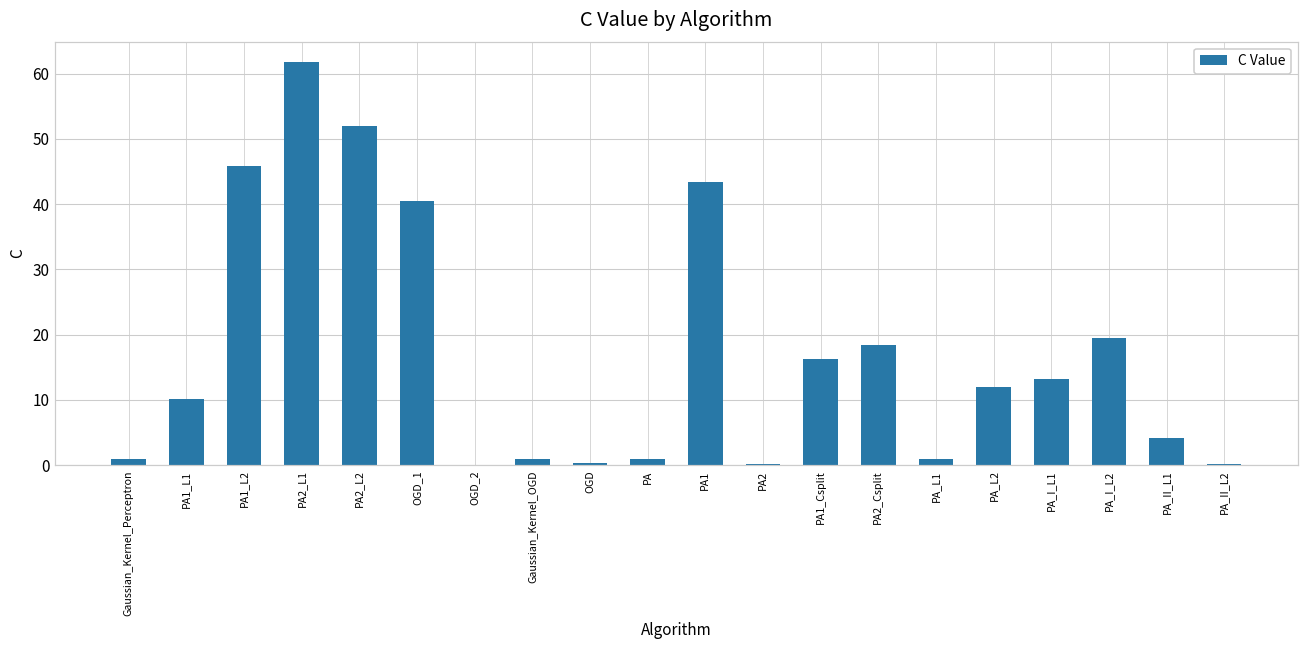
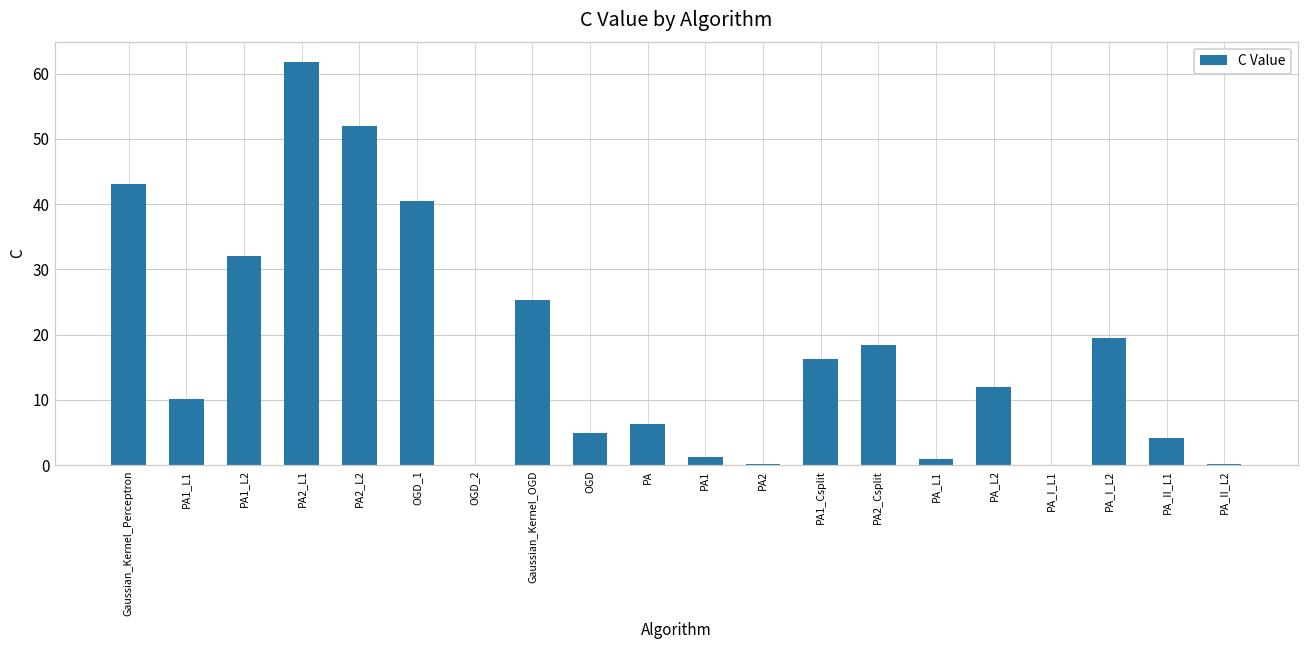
  {
-   "Gaussian_Kernel_Perceptron": 1,
+   "Gaussian_Kernel_Perceptron": 43,
    "PA1_L1": 10,
-   "PA1_L2": 46,
+   "PA1_L2": 32,
    "PA2_L1": 62,
    "PA2_L2": 52,
    "OGD_1": 41,
-   "Gaussian_Kernel_OGD": 1,
-   "OGD": 0,
-   "PA": 1,
-   "PA1": 43,
+   "Gaussian_Kernel_OGD": 25,
+   "OGD": 5,
+   "PA": 6,
+   "PA1": 1,
    "PA1_Csplit": 16,
    "PA2_Csplit": 18,
    "PA_L1": 1,
    "PA_L2": 12,
-   "PA_I_L1": 13,
+   "PA_I_L1": 0,
    "PA_I_L2": 20,
    "PA_II_L1": 4
  }
